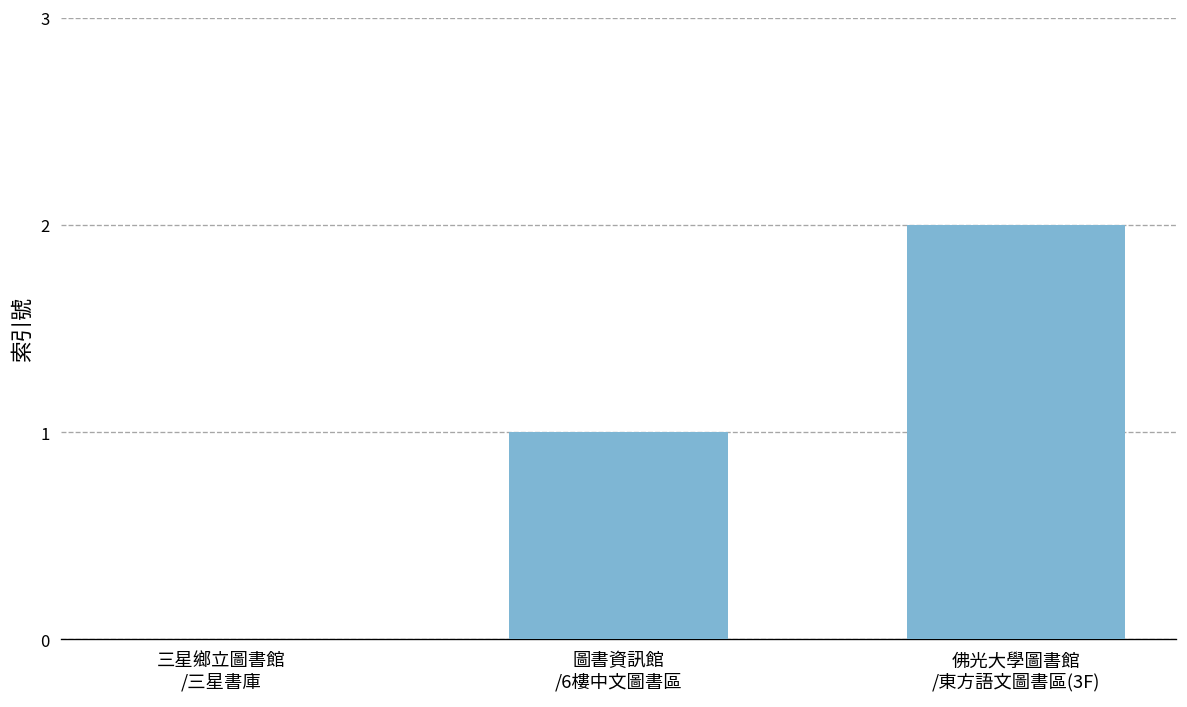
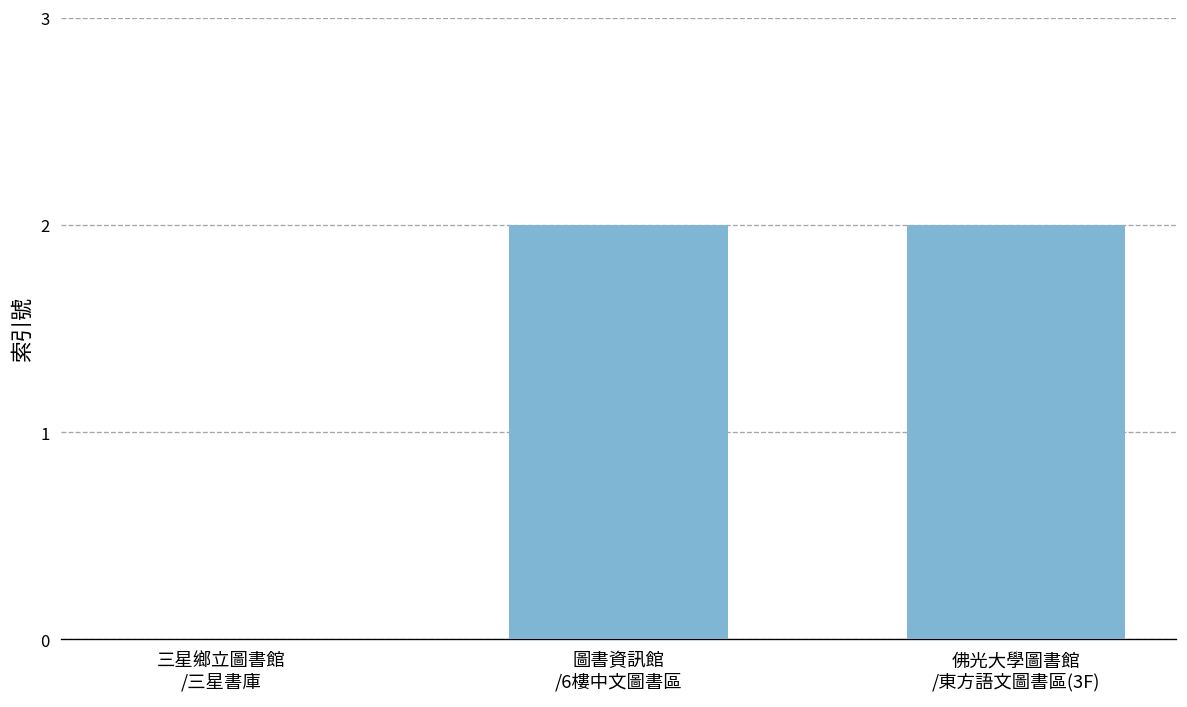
  {
    "三星鄉立圖書館 /三星書庫": 0,
-   "圖書資訊館 /6樓中文圖書區": 1,
+   "圖書資訊館 /6樓中文圖書區": 2,
    "佛光大學圖書館 /東方語文圖書區(3F)": 2
  }
